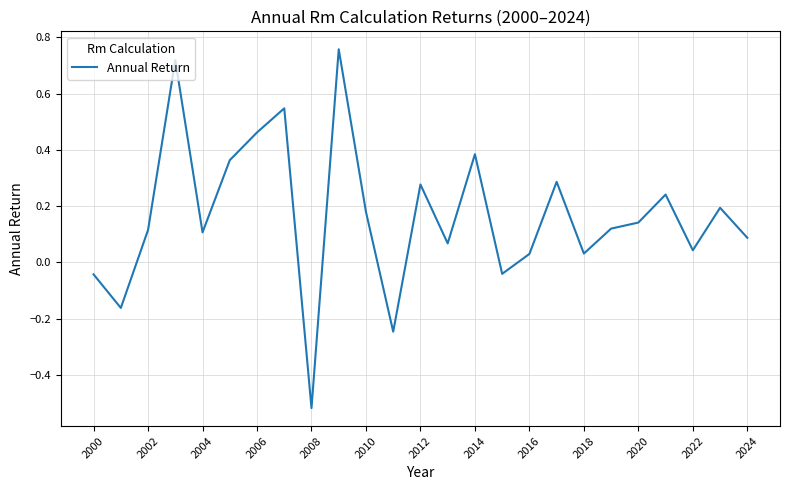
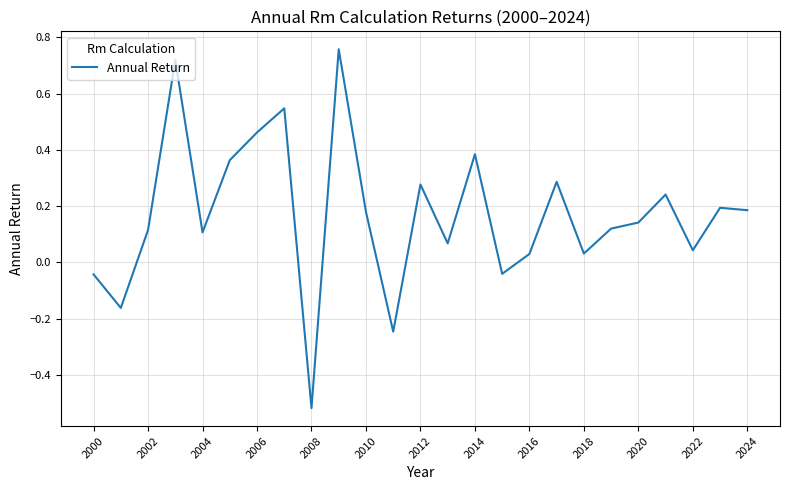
  {
    "2000": -0.04,
    "2002": 0.12,
    "2004": 0.11,
    "2006": 0.46,
    "2008": -0.52,
    "2010": 0.18,
    "2012": 0.28,
    "2014": 0.38,
    "2016": 0.03,
    "2018": 0.03,
    "2020": 0.14,
    "2022": 0.04,
-   "2024": 0.09
+   "2024": 0.19
  }
